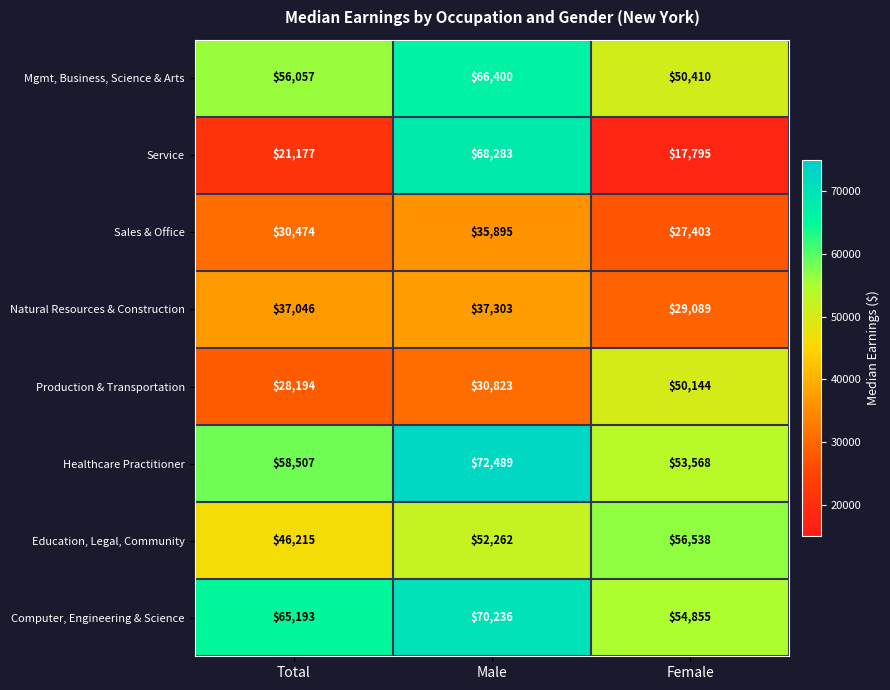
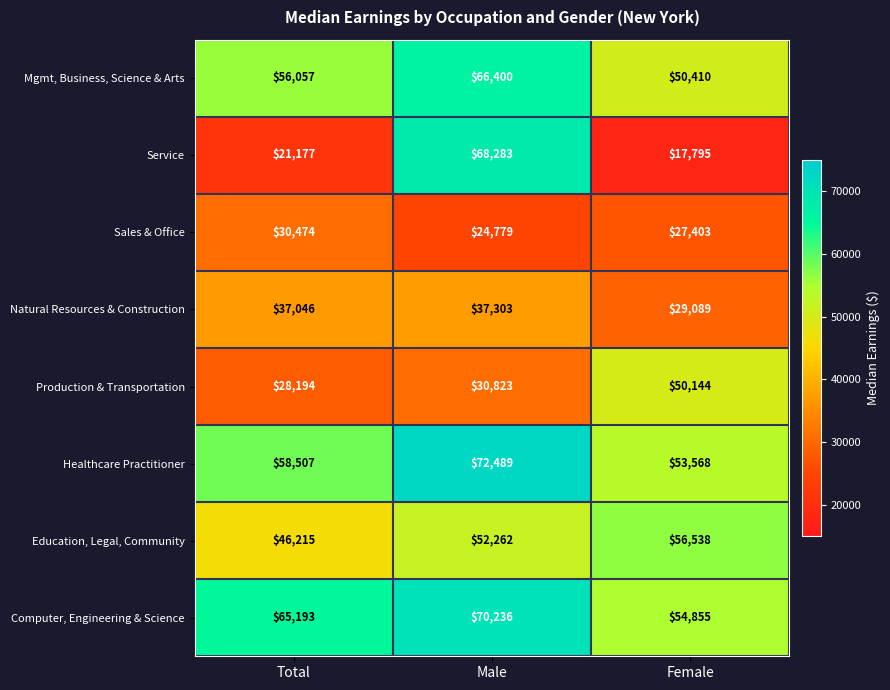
  {
    "Mgmt, Business, Science & Arts": {
      "Total": "$56,057",
      "Male": "$66,400",
      "Female": "$50,410"
    },
    "Service": {
      "Total": "$21,177",
      "Male": "$68,283",
      "Female": "$17,795"
    },
    "Sales & Office": {
      "Total": "$30,474",
-     "Male": "$35,895",
+     "Male": "$24,779",
      "Female": "$27,403"
    },
    "Natural Resources & Construction": {
      "Total": "$37,046",
      "Male": "$37,303",
      "Female": "$29,089"
    },
    "Production & Transportation": {
      "Total": "$28,194",
      "Male": "$30,823",
      "Female": "$50,144"
    },
    "Healthcare Practitioner": {
      "Total": "$58,507",
      "Male": "$72,489",
      "Female": "$53,568"
    },
    "Education, Legal, Community": {
      "Total": "$46,215",
      "Male": "$52,262",
      "Female": "$56,538"
    },
    "Computer, Engineering & Science": {
      "Total": "$65,193",
      "Male": "$70,236",
      "Female": "$54,855"
    }
  }
